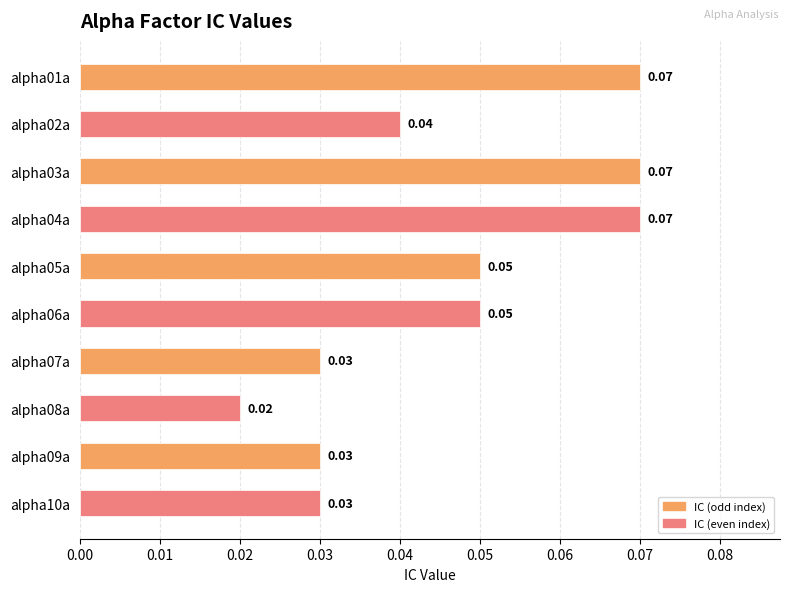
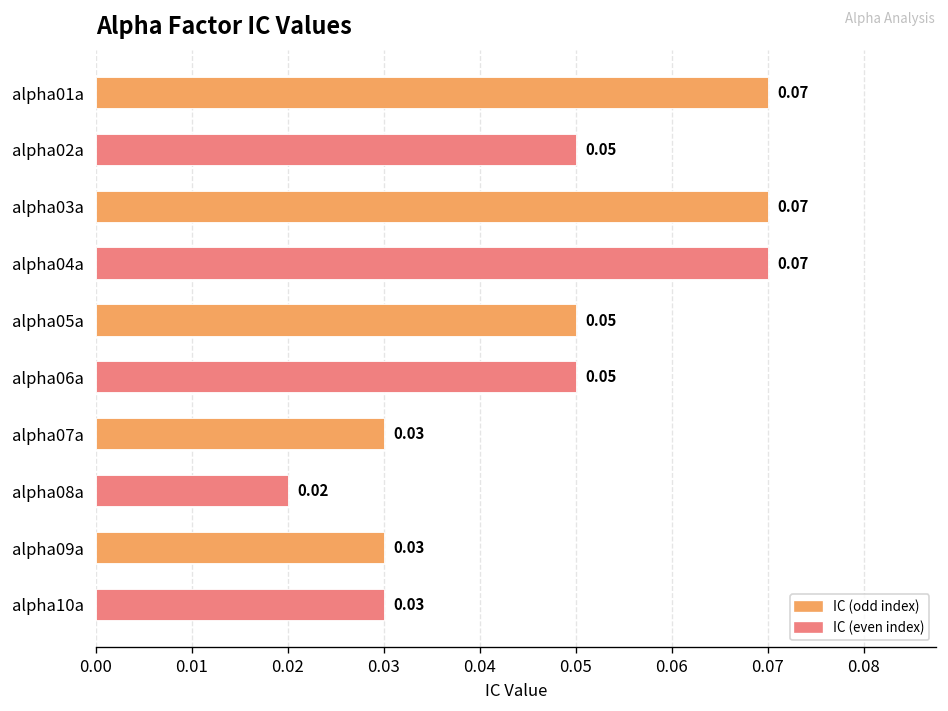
  {
    "alpha01a": 0.07,
-   "alpha02a": 0.04,
+   "alpha02a": 0.05,
    "alpha03a": 0.07,
    "alpha04a": 0.07,
    "alpha05a": 0.05,
    "alpha06a": 0.05,
    "alpha07a": 0.03,
    "alpha08a": 0.02,
    "alpha09a": 0.03,
    "alpha10a": 0.03
  }
